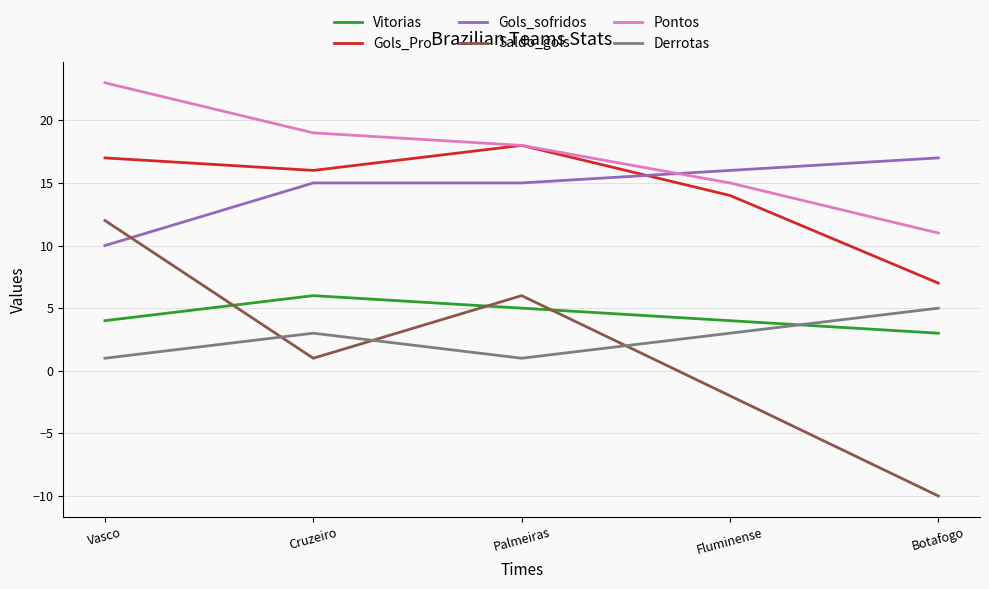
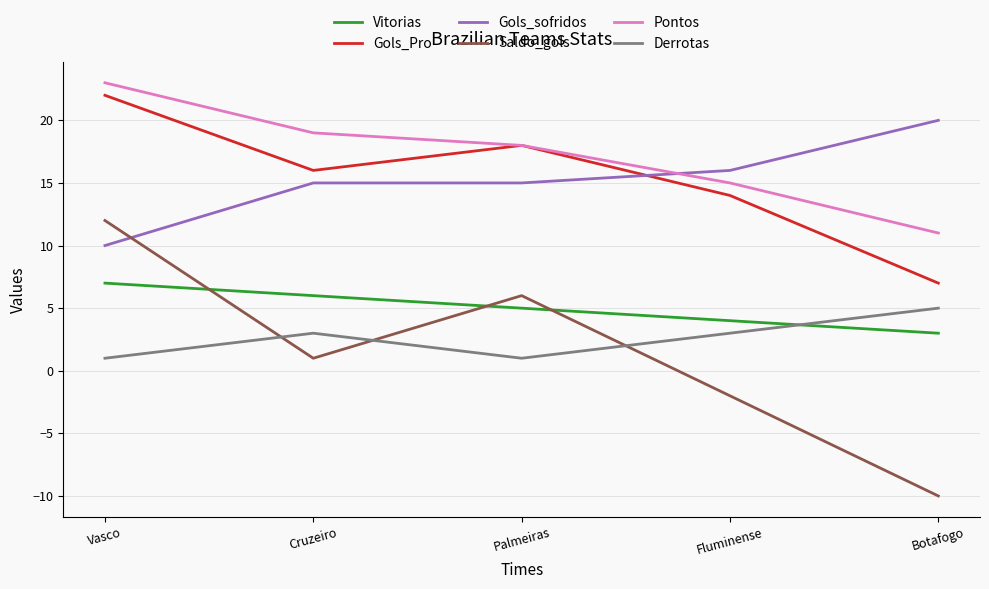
  {
    "Vitorias": {
-     "Vasco": 4,
+     "Vasco": 7,
      "Cruzeiro": 6,
      "Palmeiras": 5,
      "Fluminense": 4,
      "Botafogo": 3
    },
    "Gols_Pro": {
-     "Vasco": 17,
+     "Vasco": 22,
      "Cruzeiro": 16,
      "Fluminense": 14,
      "Botafogo": 7
    },
    "Gols_sofridos": {
      "Vasco": 10,
      "Cruzeiro": 15,
      "Palmeiras": 15,
      "Fluminense": 16,
-     "Botafogo": 17
+     "Botafogo": 20
    },
    "Saldo_gols": {
      "Vasco": 12,
      "Cruzeiro": 1,
      "Palmeiras": 6,
      "Fluminense": -2,
      "Botafogo": -10
    },
    "Pontos": {
      "Vasco": 23,
      "Cruzeiro": 19,
      "Fluminense": 15,
      "Botafogo": 11
    },
    "Derrotas": {
      "Vasco": 1,
      "Cruzeiro": 3,
      "Palmeiras": 1,
      "Fluminense": 3,
      "Botafogo": 5
    }
  }
